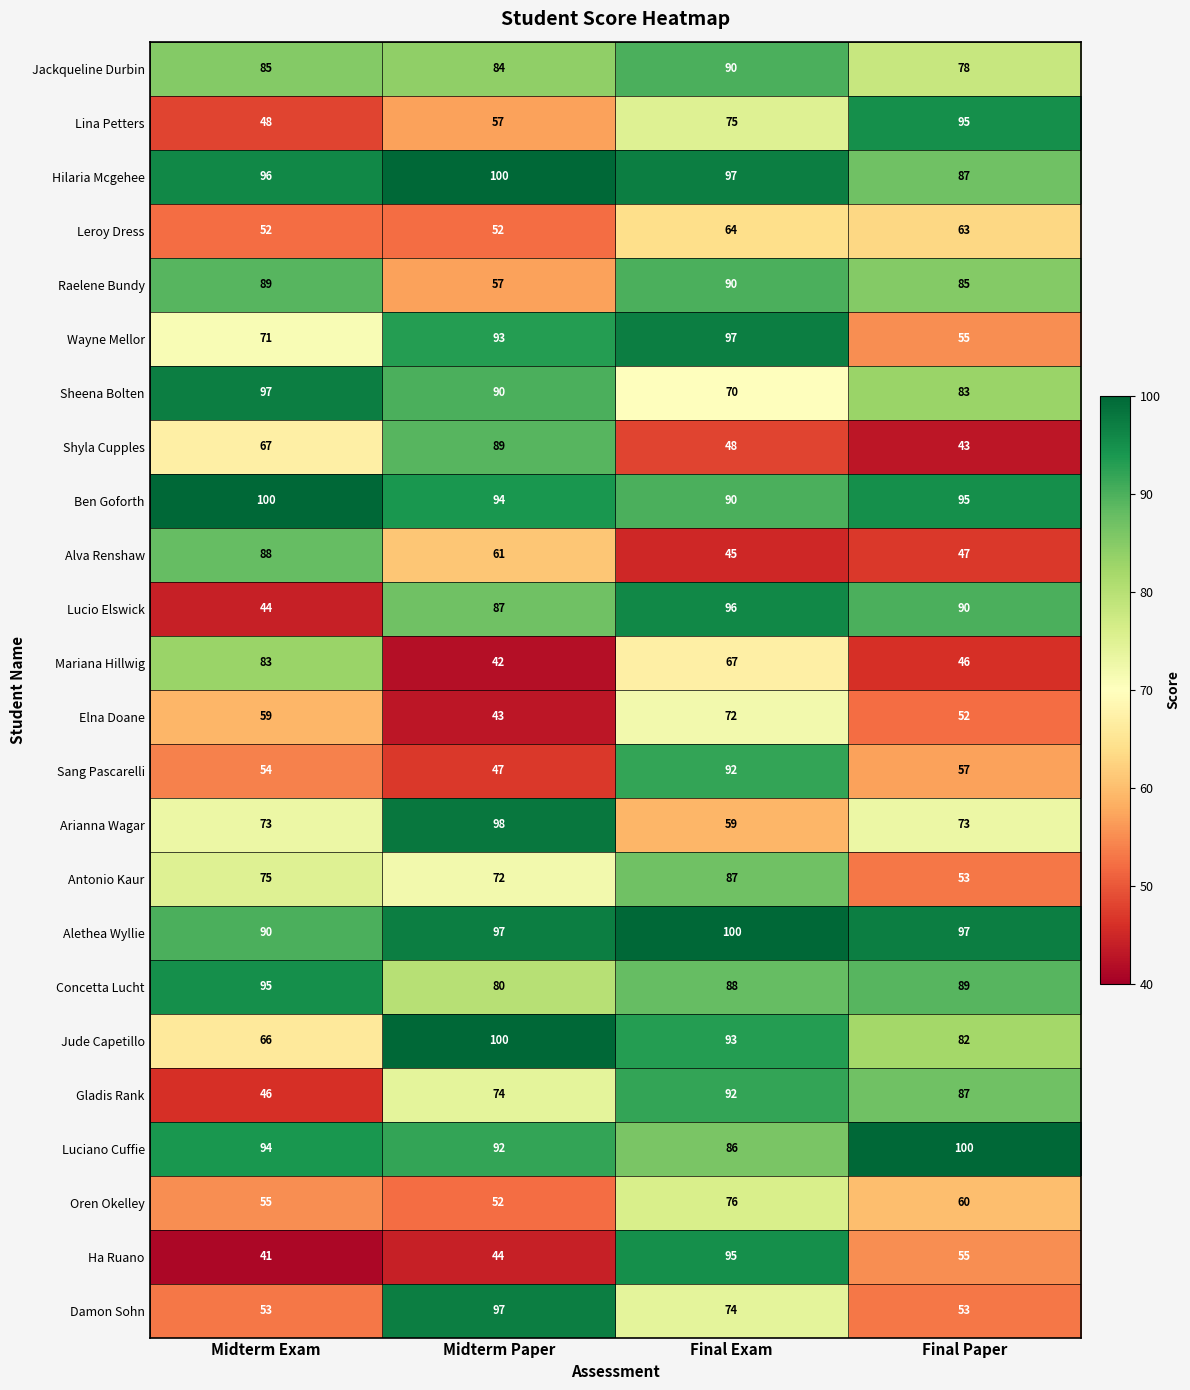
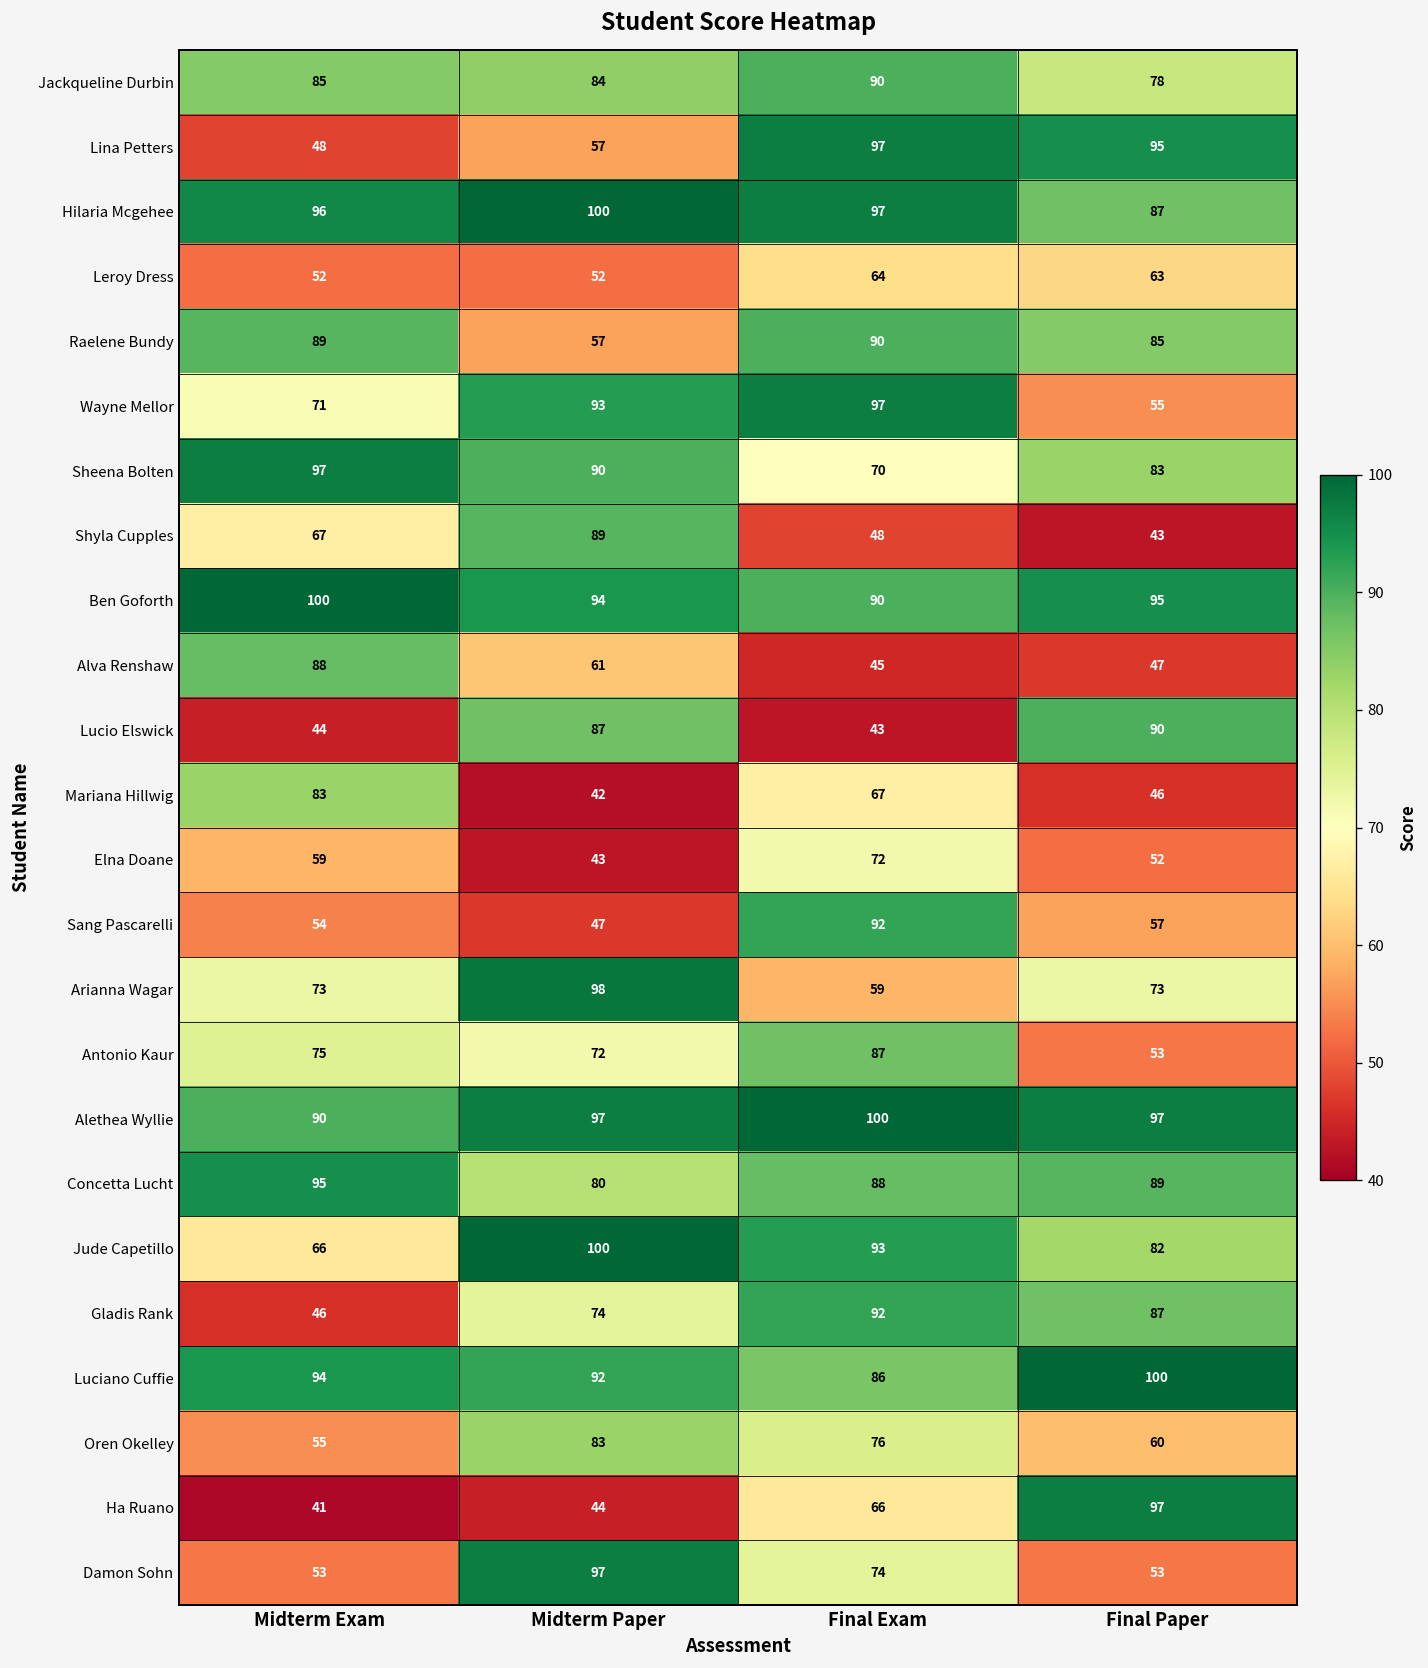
  {
    "Jackqueline Durbin": {
      "Midterm Exam": 85,
      "Midterm Paper": 84,
      "Final Exam": 90,
      "Final Paper": 78
    },
    "Lina Petters": {
      "Midterm Exam": 48,
      "Midterm Paper": 57,
-     "Final Exam": 75,
+     "Final Exam": 97,
      "Final Paper": 95
    },
    "Hilaria Mcgehee": {
      "Midterm Exam": 96,
      "Midterm Paper": 100,
      "Final Exam": 97,
      "Final Paper": 87
    },
    "Leroy Dress": {
      "Midterm Exam": 52,
      "Midterm Paper": 52,
      "Final Exam": 64,
      "Final Paper": 63
    },
    "Raelene Bundy": {
      "Midterm Exam": 89,
      "Midterm Paper": 57,
      "Final Exam": 90,
      "Final Paper": 85
    },
    "Wayne Mellor": {
      "Midterm Exam": 71,
      "Midterm Paper": 93,
      "Final Exam": 97,
      "Final Paper": 55
    },
    "Sheena Bolten": {
      "Midterm Exam": 97,
      "Midterm Paper": 90,
      "Final Exam": 70,
      "Final Paper": 83
    },
    "Shyla Cupples": {
      "Midterm Exam": 67,
      "Midterm Paper": 89,
      "Final Exam": 48,
      "Final Paper": 43
    },
    "Ben Goforth": {
      "Midterm Exam": 100,
      "Midterm Paper": 94,
      "Final Exam": 90,
      "Final Paper": 95
    },
    "Alva Renshaw": {
      "Midterm Exam": 88,
      "Midterm Paper": 61,
      "Final Exam": 45,
      "Final Paper": 47
    },
    "Lucio Elswick": {
      "Midterm Exam": 44,
      "Midterm Paper": 87,
-     "Final Exam": 96,
+     "Final Exam": 43,
      "Final Paper": 90
    },
    "Mariana Hillwig": {
      "Midterm Exam": 83,
      "Midterm Paper": 42,
      "Final Exam": 67,
      "Final Paper": 46
    },
    "Elna Doane": {
      "Midterm Exam": 59,
      "Midterm Paper": 43,
      "Final Exam": 72,
      "Final Paper": 52
    },
    "Sang Pascarelli": {
      "Midterm Exam": 54,
      "Midterm Paper": 47,
      "Final Exam": 92,
      "Final Paper": 57
    },
    "Arianna Wagar": {
      "Midterm Exam": 73,
      "Midterm Paper": 98,
      "Final Exam": 59,
      "Final Paper": 73
    },
    "Antonio Kaur": {
      "Midterm Exam": 75,
      "Midterm Paper": 72,
      "Final Exam": 87,
      "Final Paper": 53
    },
    "Alethea Wyllie": {
      "Midterm Exam": 90,
      "Midterm Paper": 97,
      "Final Exam": 100,
      "Final Paper": 97
    },
    "Concetta Lucht": {
      "Midterm Exam": 95,
      "Midterm Paper": 80,
      "Final Exam": 88,
      "Final Paper": 89
    },
    "Jude Capetillo": {
      "Midterm Exam": 66,
      "Midterm Paper": 100,
      "Final Exam": 93,
      "Final Paper": 82
    },
    "Gladis Rank": {
      "Midterm Exam": 46,
      "Midterm Paper": 74,
      "Final Exam": 92,
      "Final Paper": 87
    },
    "Luciano Cuffie": {
      "Midterm Exam": 94,
      "Midterm Paper": 92,
      "Final Exam": 86,
      "Final Paper": 100
    },
    "Oren Okelley": {
      "Midterm Exam": 55,
-     "Midterm Paper": 52,
+     "Midterm Paper": 83,
      "Final Exam": 76,
      "Final Paper": 60
    },
    "Ha Ruano": {
      "Midterm Exam": 41,
      "Midterm Paper": 44,
-     "Final Exam": 95,
-     "Final Paper": 55
+     "Final Exam": 66,
+     "Final Paper": 97
    },
    "Damon Sohn": {
      "Midterm Exam": 53,
      "Midterm Paper": 97,
      "Final Exam": 74,
      "Final Paper": 53
    }
  }
